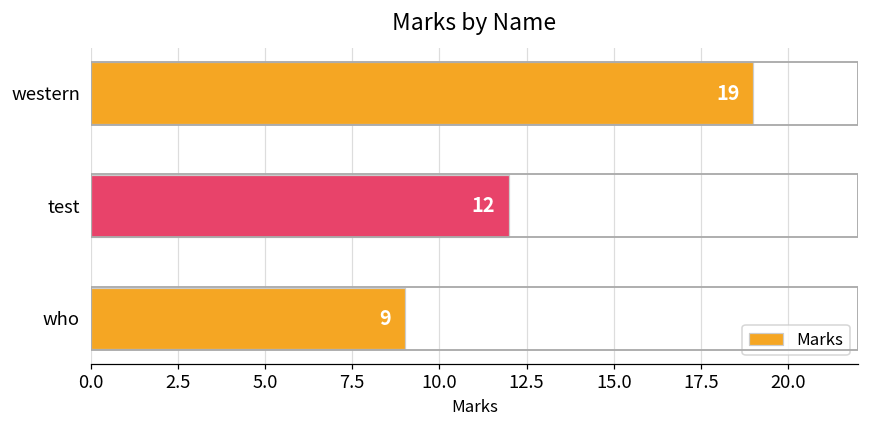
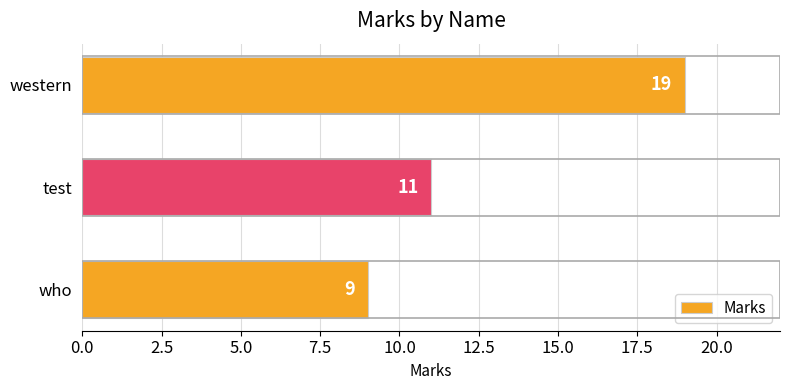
  {
    "western": 19,
-   "test": 12,
+   "test": 11,
    "who": 9
  }
